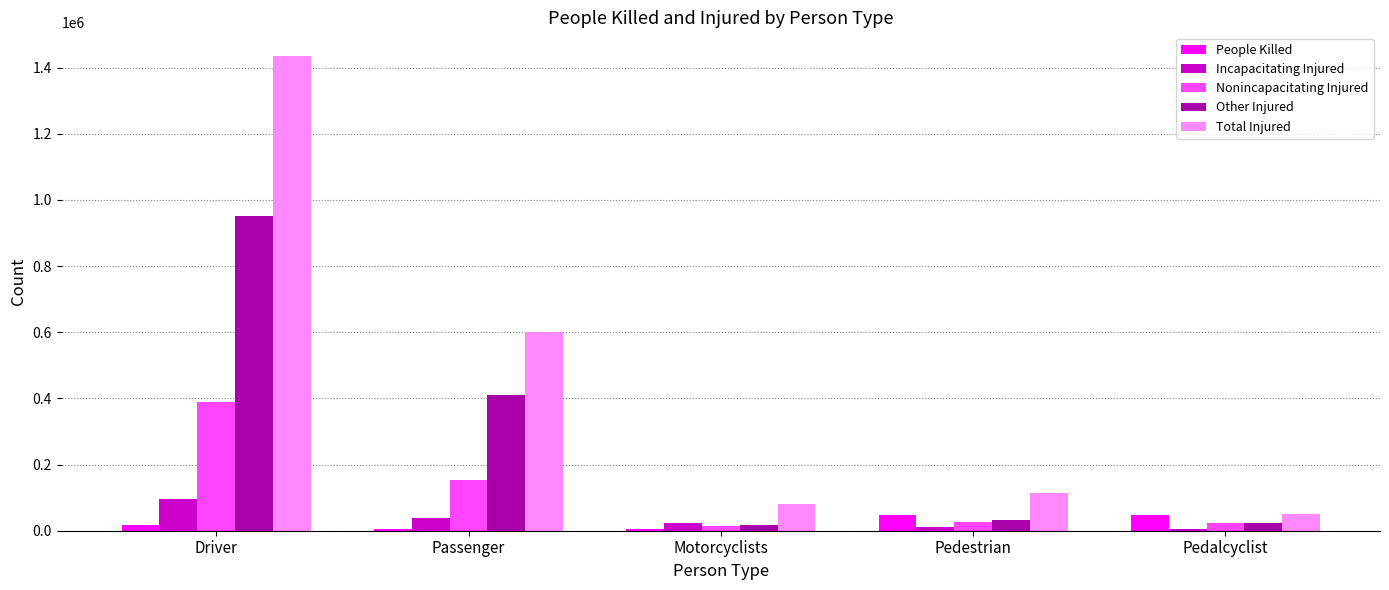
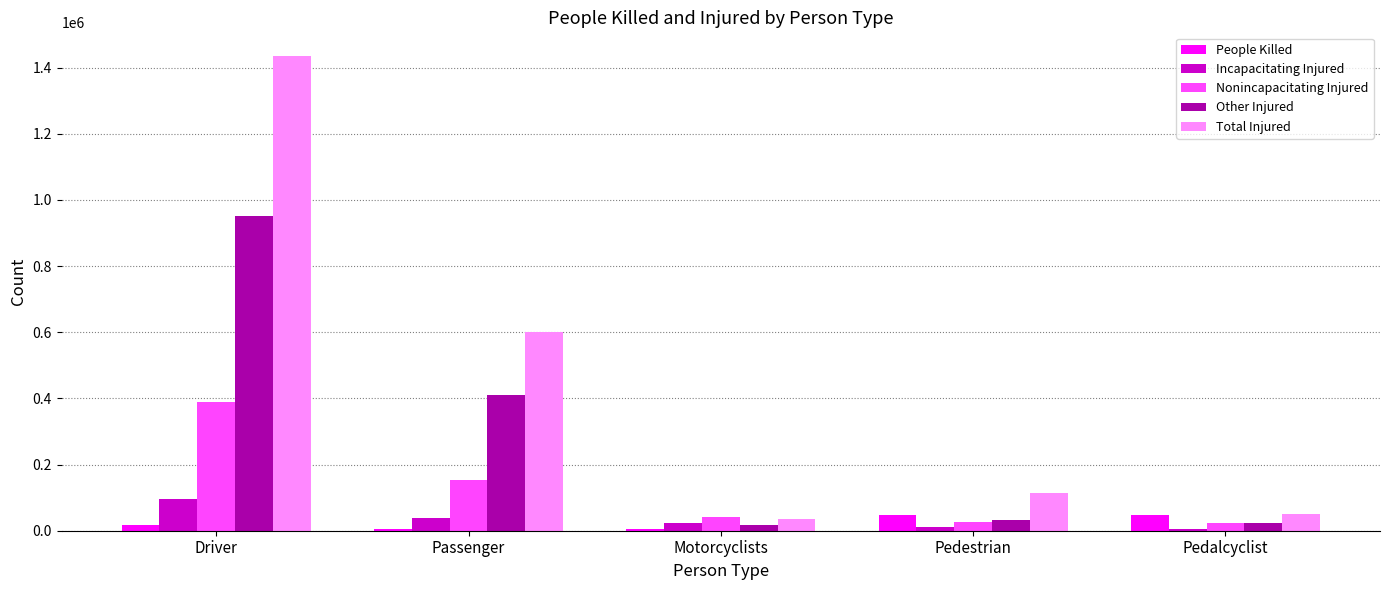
  {
    "People Killed": {
      "Driver": 20000,
      "Pedestrian": 50000,
      "Pedalcyclist": 50000
    },
    "Nonincapacitating Injured": {
      "Driver": 390000,
      "Passenger": 150000,
-     "Motorcyclists": 10000,
+     "Motorcyclists": 40000,
      "Pedestrian": 30000,
      "Pedalcyclist": 20000
    },
    "Total Injured": {
      "Driver": 1440000,
      "Passenger": 600000,
-     "Motorcyclists": 80000,
+     "Motorcyclists": 40000,
      "Pedestrian": 110000,
      "Pedalcyclist": 50000
    }
  }
